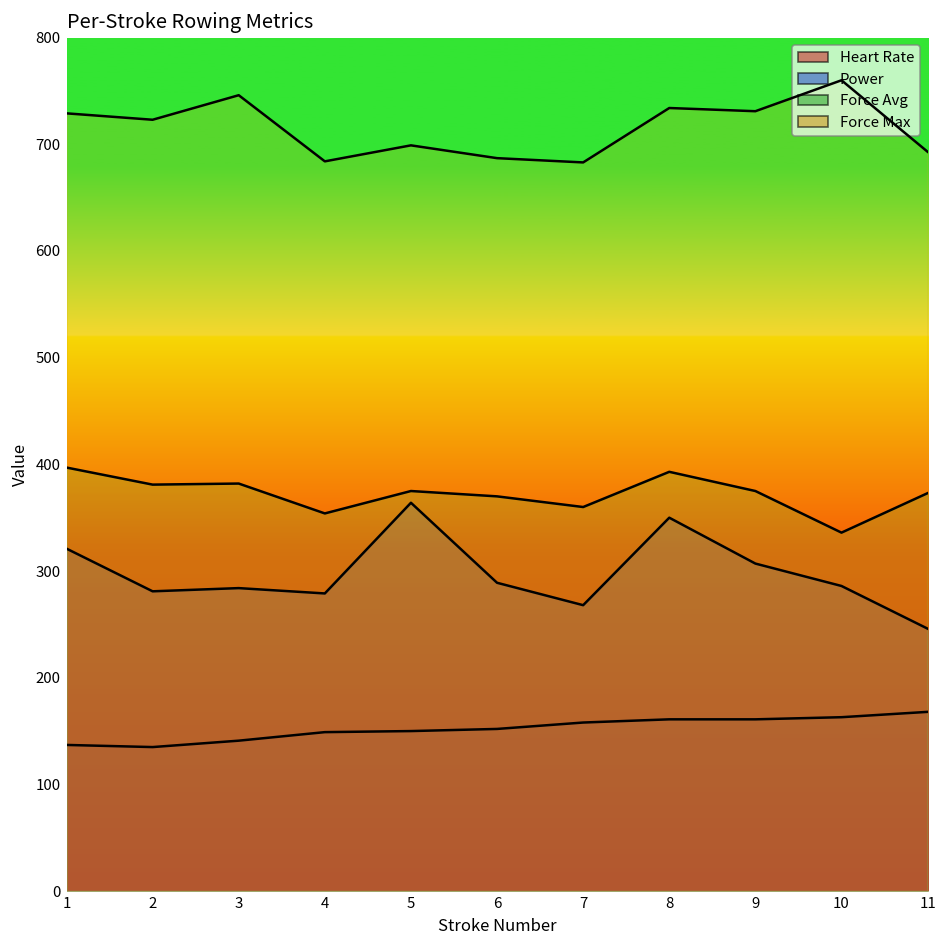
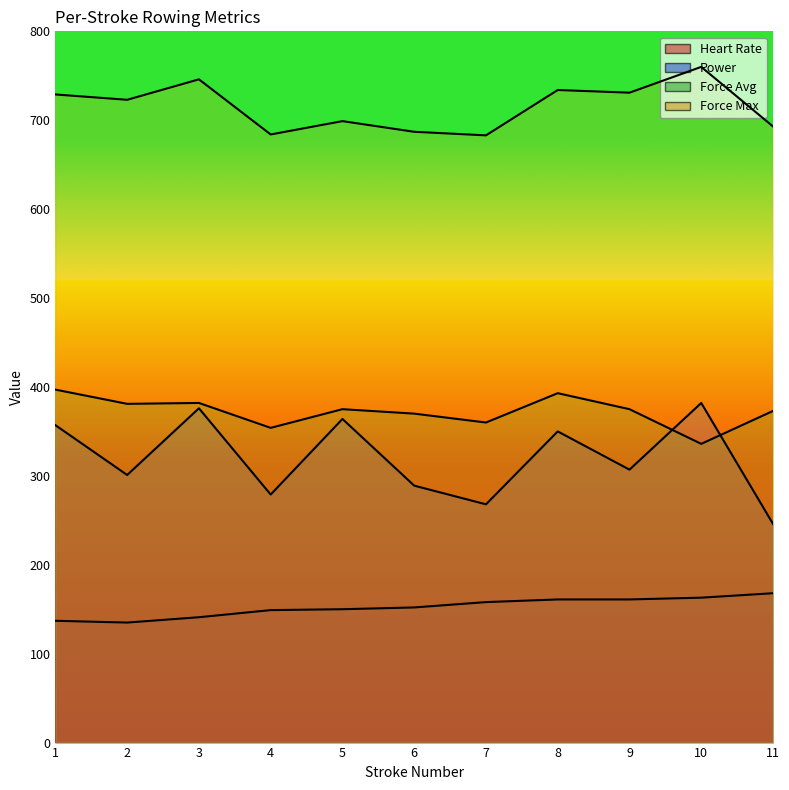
  {
    "Power": {
-     "1": 320,
-     "2": 280,
-     "3": 280,
+     "1": 360,
+     "2": 300,
+     "3": 380,
      "4": 280,
      "5": 360,
      "6": 290,
      "7": 270,
      "8": 350,
      "9": 310,
-     "10": 290,
+     "10": 380,
      "11": 250
    }
  }
